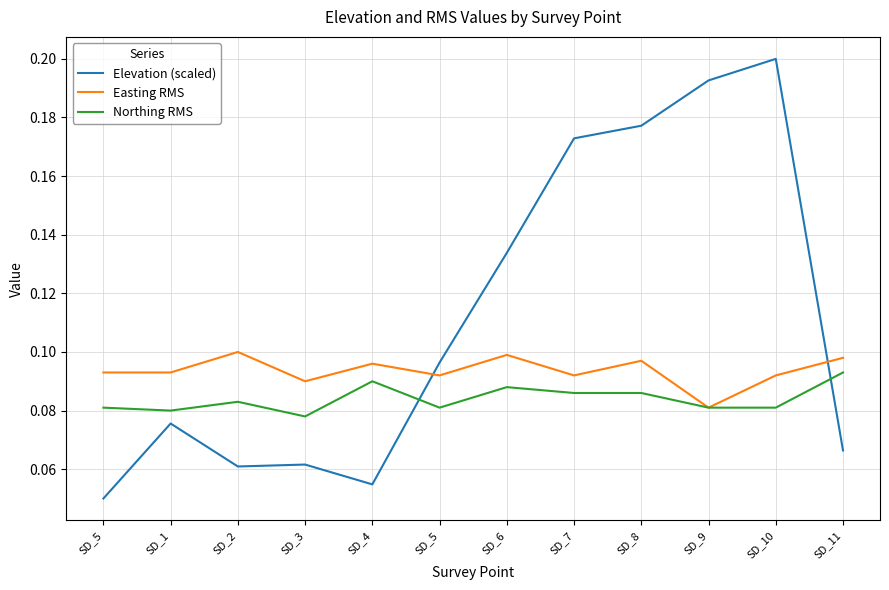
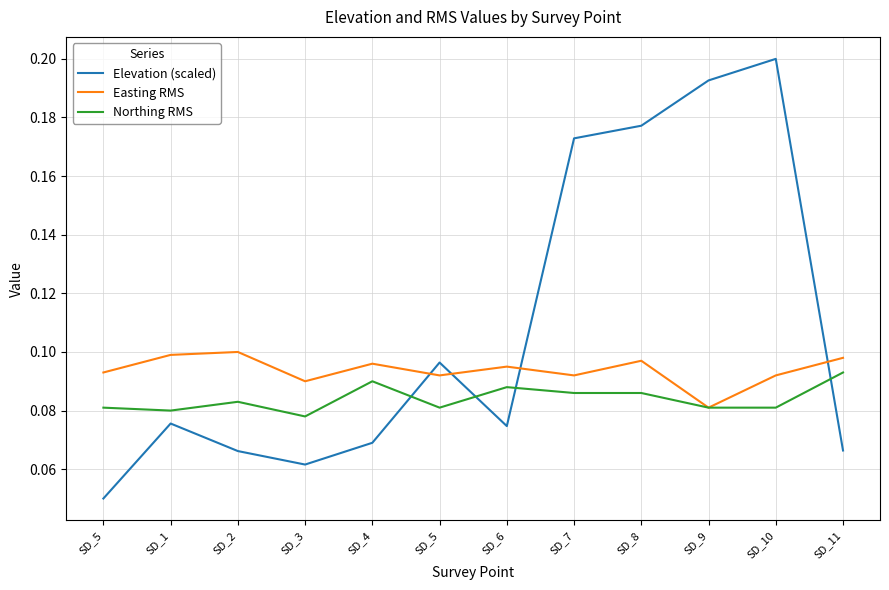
  {
    "Elevation (scaled)": {
      "SD_1": 0.076,
-     "SD_2": 0.061,
+     "SD_2": 0.066,
      "SD_3": 0.062,
-     "SD_4": 0.055,
-     "SD_6": 0.134,
+     "SD_4": 0.069,
+     "SD_6": 0.075,
      "SD_7": 0.173,
      "SD_8": 0.177,
      "SD_9": 0.193,
      "SD_10": 0.200,
      "SD_11": 0.066
    },
    "Easting RMS": {
-     "SD_1": 0.093,
+     "SD_1": 0.099,
      "SD_2": 0.100,
      "SD_3": 0.090,
      "SD_4": 0.096,
-     "SD_6": 0.099,
+     "SD_6": 0.095,
      "SD_7": 0.092,
      "SD_8": 0.097,
      "SD_10": 0.092,
      "SD_11": 0.098
    },
    "Northing RMS": {
      "SD_1": 0.080,
      "SD_2": 0.083,
      "SD_3": 0.078,
      "SD_4": 0.090,
      "SD_6": 0.088,
      "SD_7": 0.086,
      "SD_8": 0.086,
      "SD_10": 0.081,
      "SD_11": 0.093
    }
  }
